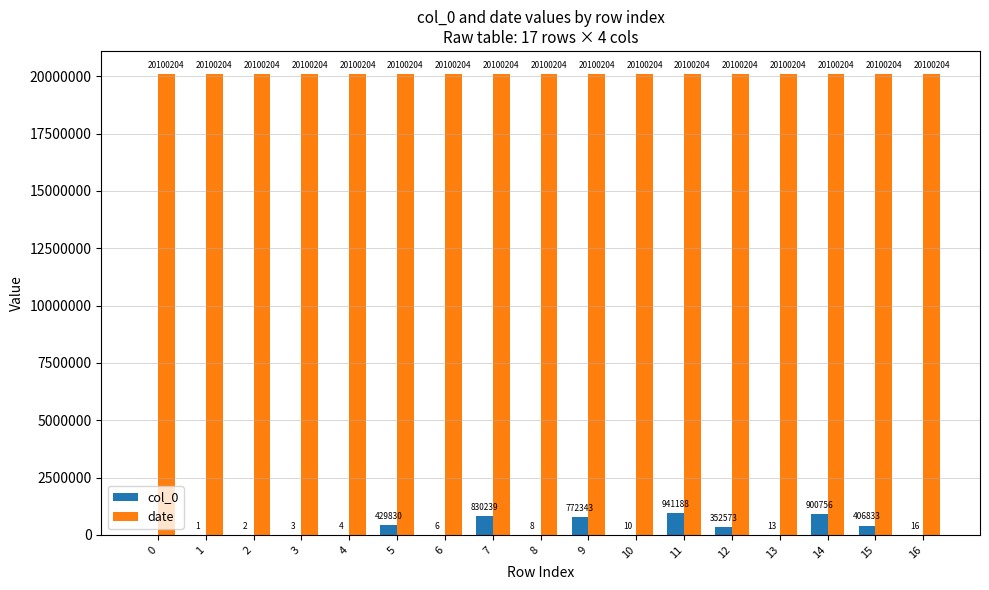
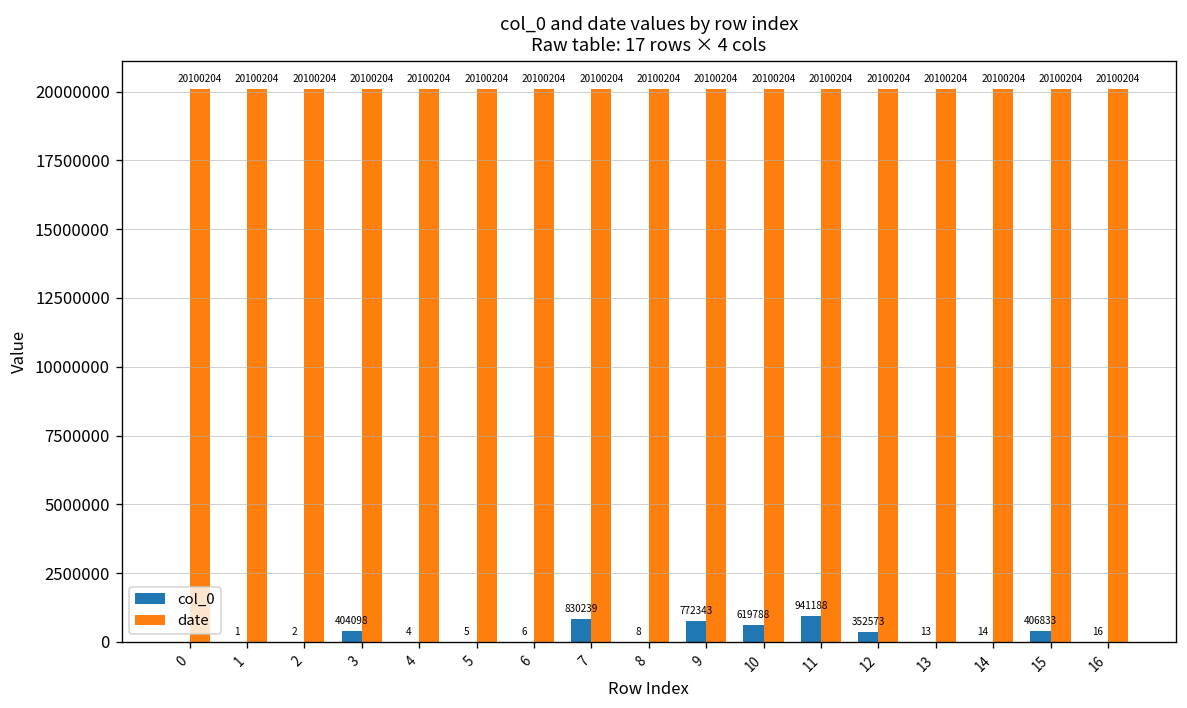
  {
    "col_0": {
      "1": 1,
      "2": 2,
-     "3": 3,
+     "3": 404098,
      "4": 4,
-     "5": 429830,
+     "5": 5,
      "6": 6,
      "7": 830239,
      "8": 8,
      "9": 772343,
-     "10": 10,
+     "10": 619788,
      "11": 941188,
      "12": 352573,
      "13": 13,
-     "14": 900756,
+     "14": 14,
      "15": 406833,
      "16": 16
    },
    "date": {
      "0": 20100204,
      "1": 20100204,
      "2": 20100204,
      "3": 20100204,
      "4": 20100204,
      "5": 20100204,
      "6": 20100204,
      "7": 20100204,
      "8": 20100204,
      "9": 20100204,
      "10": 20100204,
      "11": 20100204,
      "12": 20100204,
      "13": 20100204,
      "14": 20100204,
      "15": 20100204,
      "16": 20100204
    }
  }
